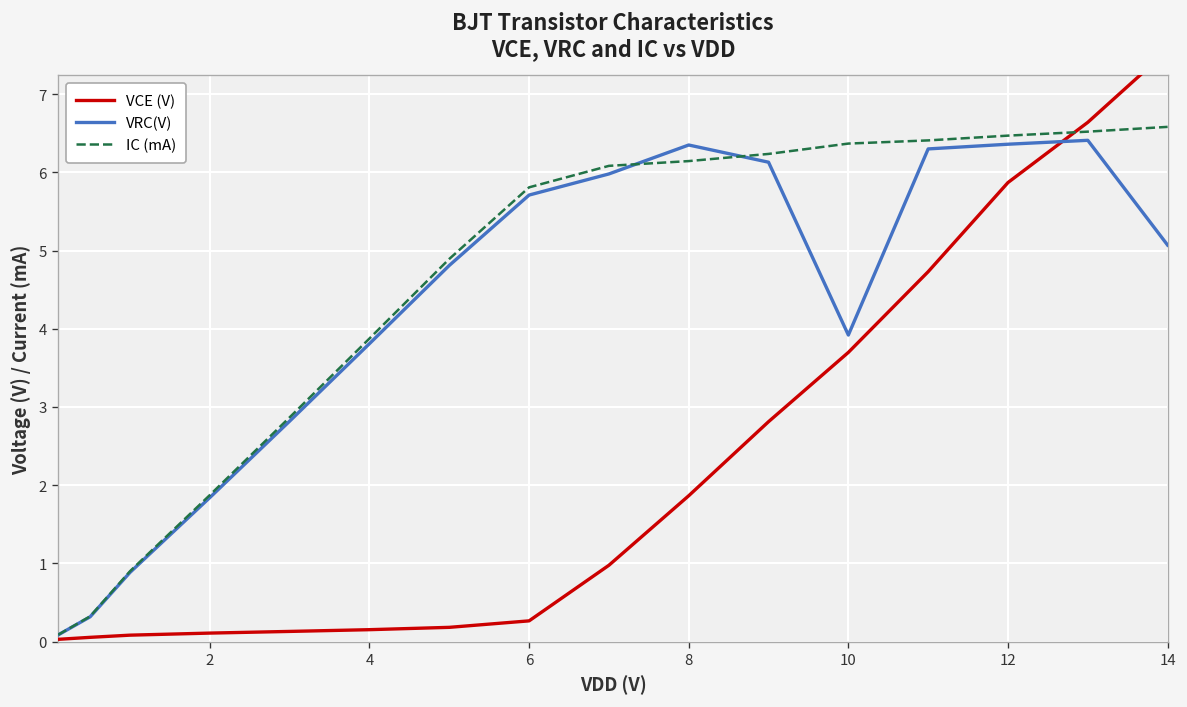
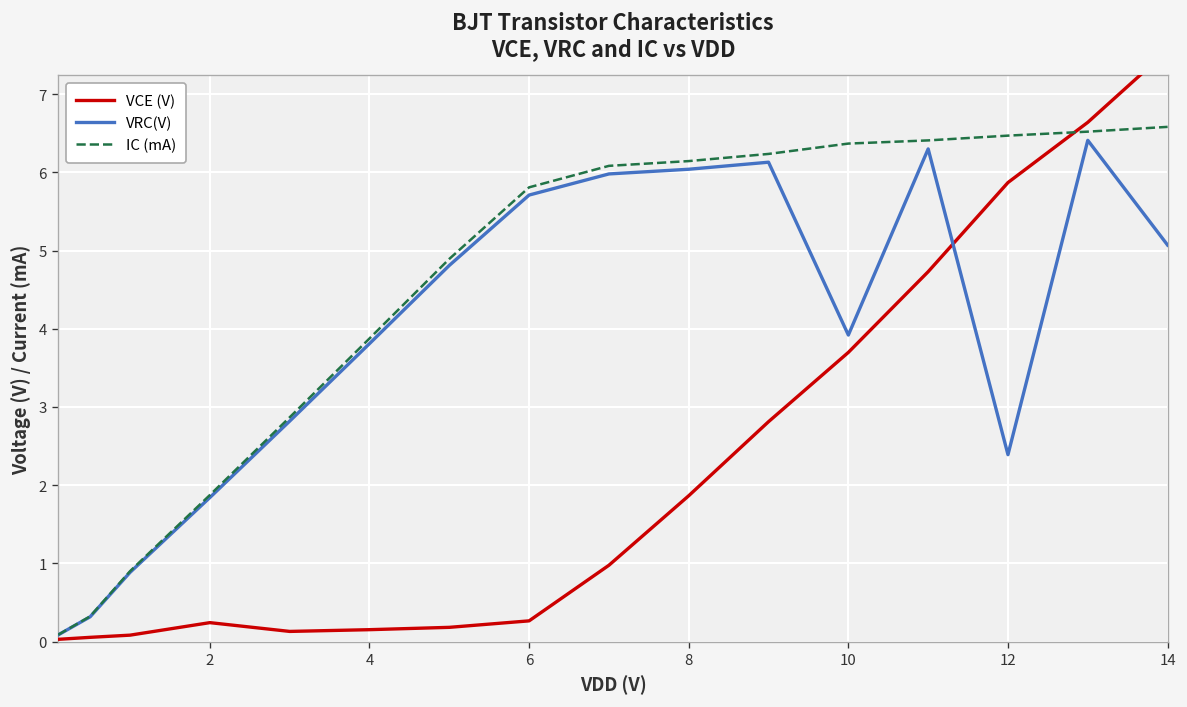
  {
    "VCE (V)": {
-     "2": 0.1,
+     "2": 0.2,
      "4": 0.2,
      "6": 0.3,
      "8": 1.9,
      "10": 3.7,
      "12": 5.9
    },
    "VRC(V)": {
      "4": 3.8,
      "6": 5.7,
-     "8": 6.4,
+     "8": 6.0,
      "10": 3.9,
-     "12": 6.4,
+     "12": 2.4,
      "14": 5.1
    },
    "IC (mA)": {
      "4": 3.9,
      "6": 5.8,
      "8": 6.1,
      "10": 6.4,
      "12": 6.5,
      "14": 6.6
    }
  }
